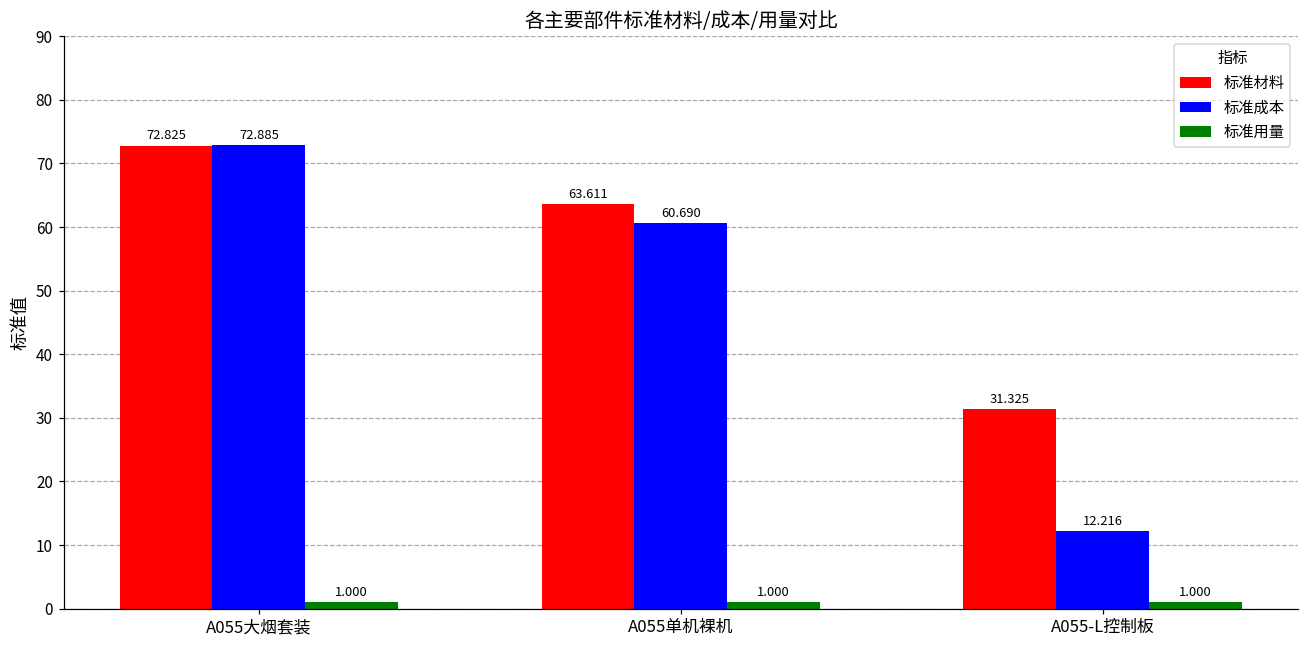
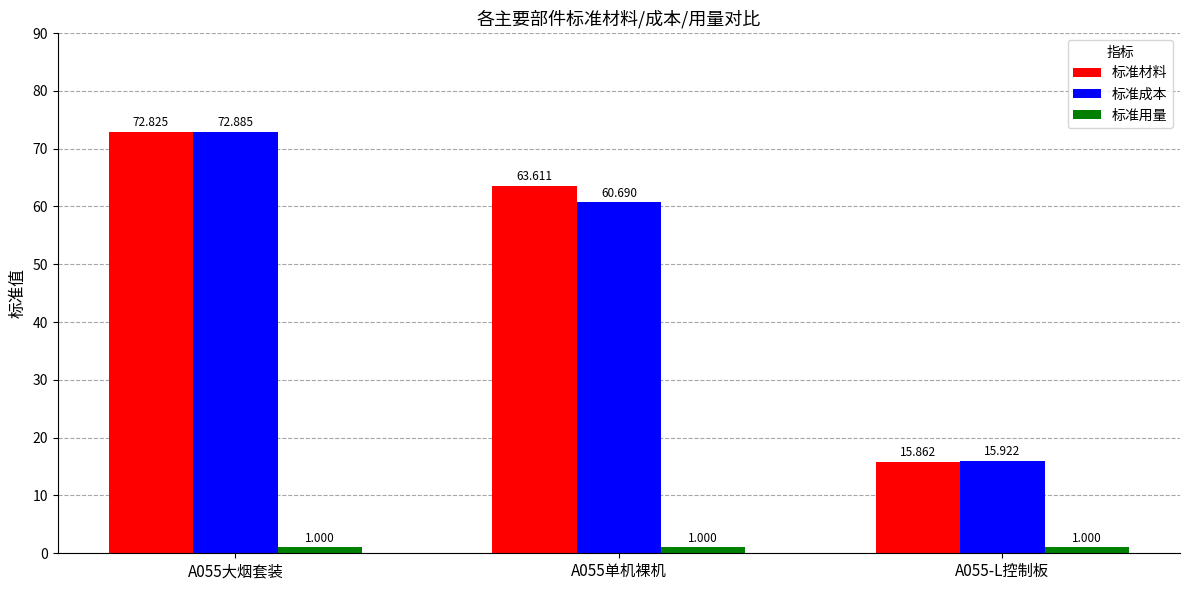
  {
    "标准材料": {
      "A055大烟套装": 72.825,
      "A055单机裸机": 63.611,
-     "A055-L控制板": 31.325
+     "A055-L控制板": 15.862
    },
    "标准成本": {
      "A055大烟套装": 72.885,
      "A055单机裸机": 60.690,
-     "A055-L控制板": 12.216
+     "A055-L控制板": 15.922
    },
    "标准用量": {
      "A055大烟套装": 1.000,
      "A055单机裸机": 1.000,
      "A055-L控制板": 1.000
    }
  }
